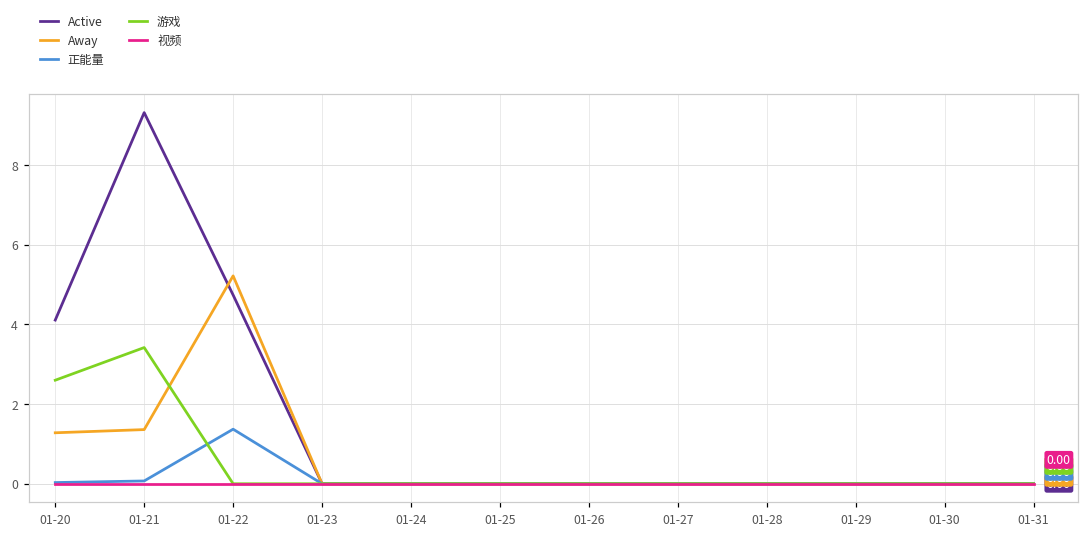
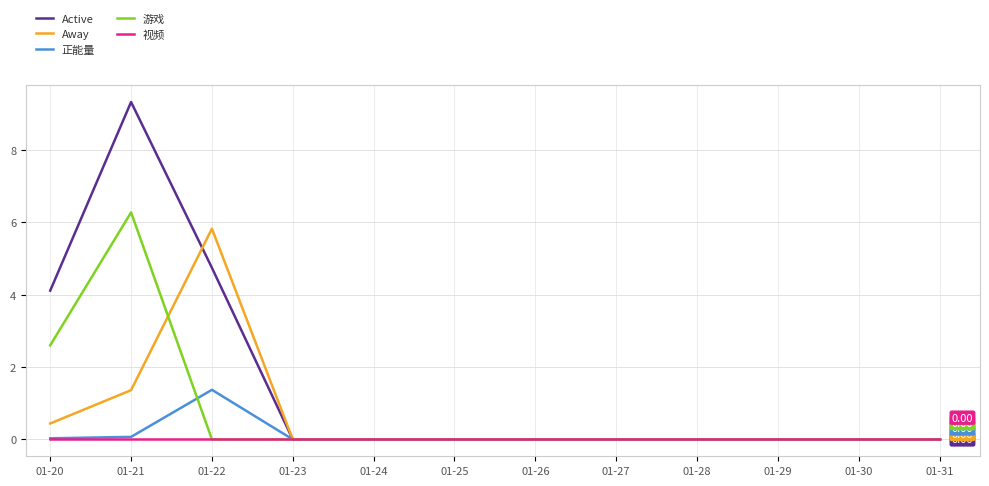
  {
    "Active": {
      "01-20": 4.1,
      "01-21": 9.3,
      "01-22": 4.7
    },
    "Away": {
-     "01-20": 1.3,
+     "01-20": 0.4,
      "01-21": 1.4,
-     "01-22": 5.2
+     "01-22": 5.8
    },
    "正能量": {
      "01-21": 0.1,
      "01-22": 1.4
    },
    "游戏": {
      "01-20": 2.6,
-     "01-21": 3.4
+     "01-21": 6.3
    },
    "视频": {
      "01-21": 0.0
    }
  }
